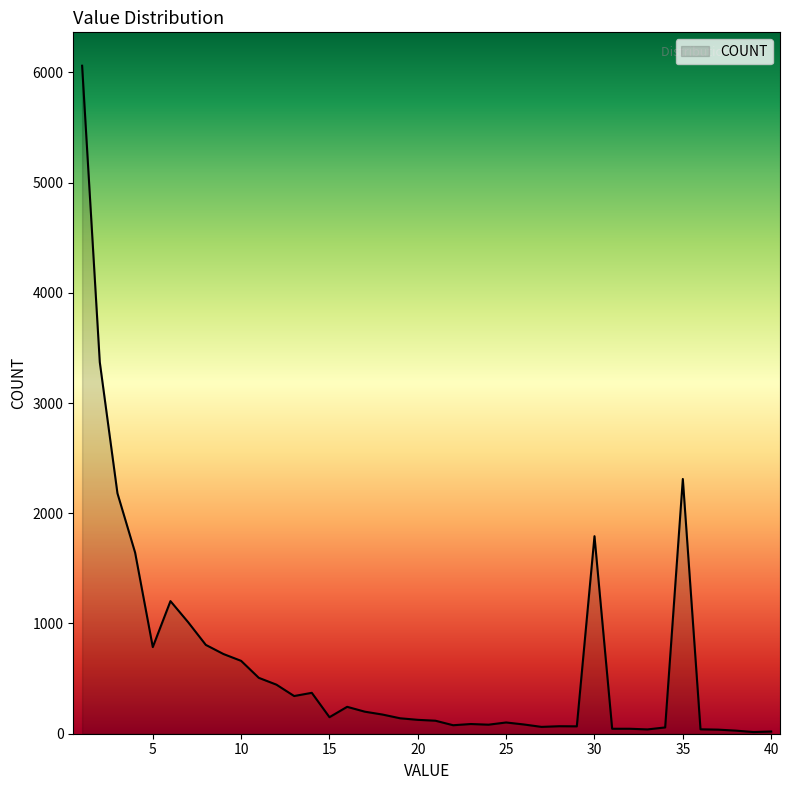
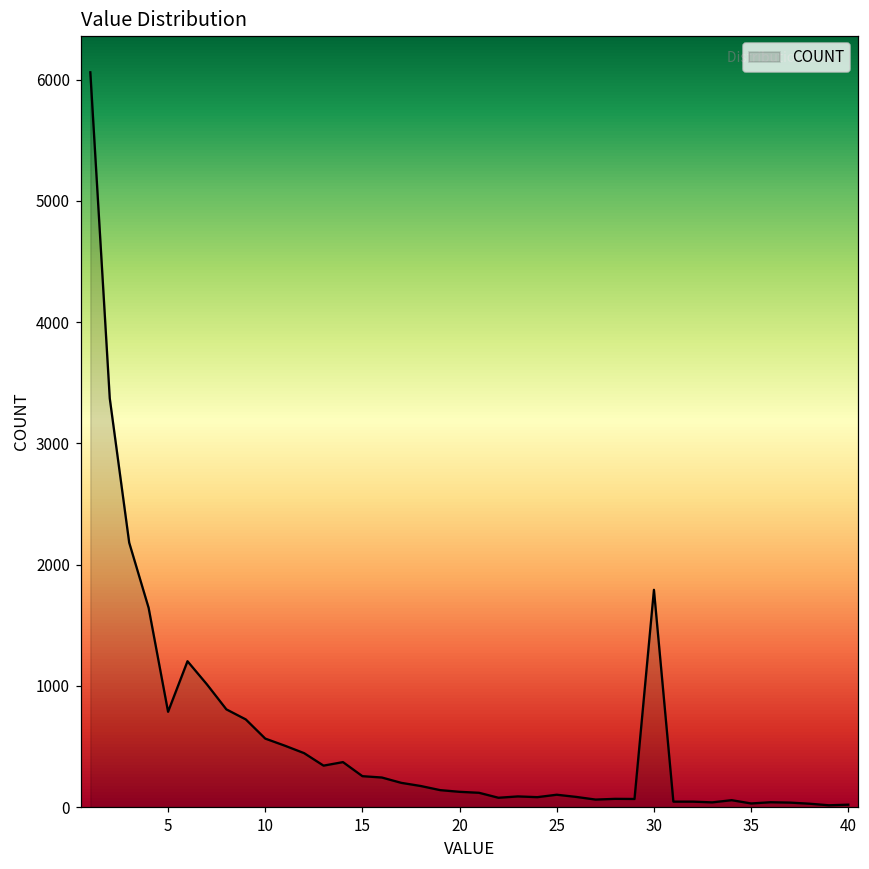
  {
    "5": 790,
-   "10": 660,
-   "15": 150,
+   "10": 570,
+   "15": 260,
    "20": 130,
    "25": 100,
    "30": 1790,
-   "35": 2310,
+   "35": 30,
    "40": 20
  }
